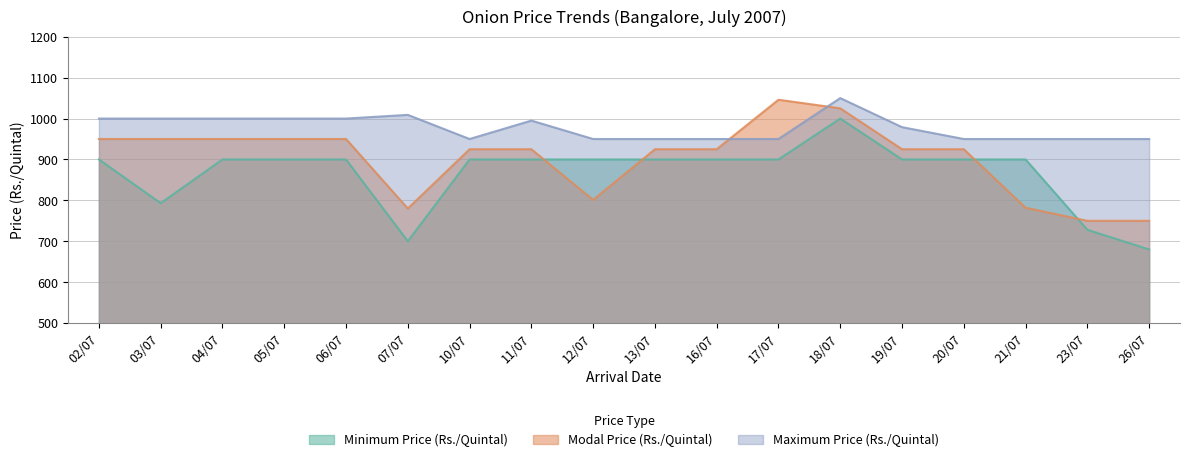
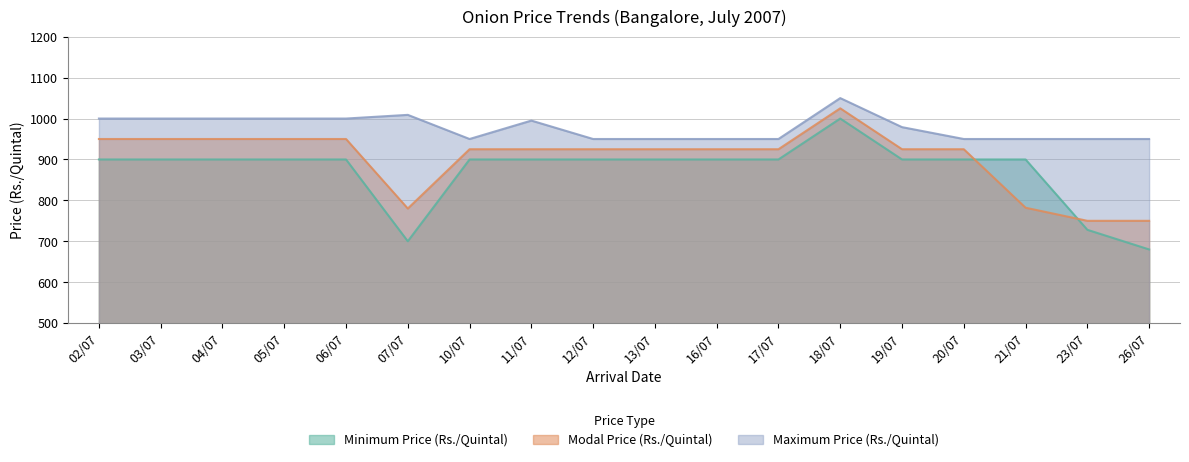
  {
    "Minimum Price (Rs./Quintal)": {
      "02/07": 900,
-     "03/07": 790,
+     "03/07": 900,
      "04/07": 900,
      "05/07": 900,
      "06/07": 900,
      "07/07": 700,
      "10/07": 900,
      "11/07": 900,
      "12/07": 900,
      "13/07": 900,
      "16/07": 900,
      "17/07": 900,
      "18/07": 1000,
      "19/07": 900,
      "20/07": 900,
      "21/07": 900,
      "23/07": 730,
      "26/07": 680
    },
    "Modal Price (Rs./Quintal)": {
      "02/07": 950,
      "03/07": 950,
      "04/07": 950,
      "05/07": 950,
      "06/07": 950,
      "07/07": 780,
      "10/07": 930,
      "11/07": 930,
-     "12/07": 800,
+     "12/07": 930,
      "13/07": 930,
      "16/07": 930,
-     "17/07": 1050,
+     "17/07": 930,
      "18/07": 1030,
      "19/07": 930,
      "20/07": 930,
      "21/07": 780,
      "23/07": 750,
      "26/07": 750
    },
    "Maximum Price (Rs./Quintal)": {
      "02/07": 1000,
      "03/07": 1000,
      "04/07": 1000,
      "05/07": 1000,
      "06/07": 1000,
      "07/07": 1010,
      "10/07": 950,
      "11/07": 1000,
      "12/07": 950,
      "13/07": 950,
      "16/07": 950,
      "17/07": 950,
      "18/07": 1050,
      "19/07": 980,
      "20/07": 950,
      "21/07": 950,
      "23/07": 950,
      "26/07": 950
    }
  }
